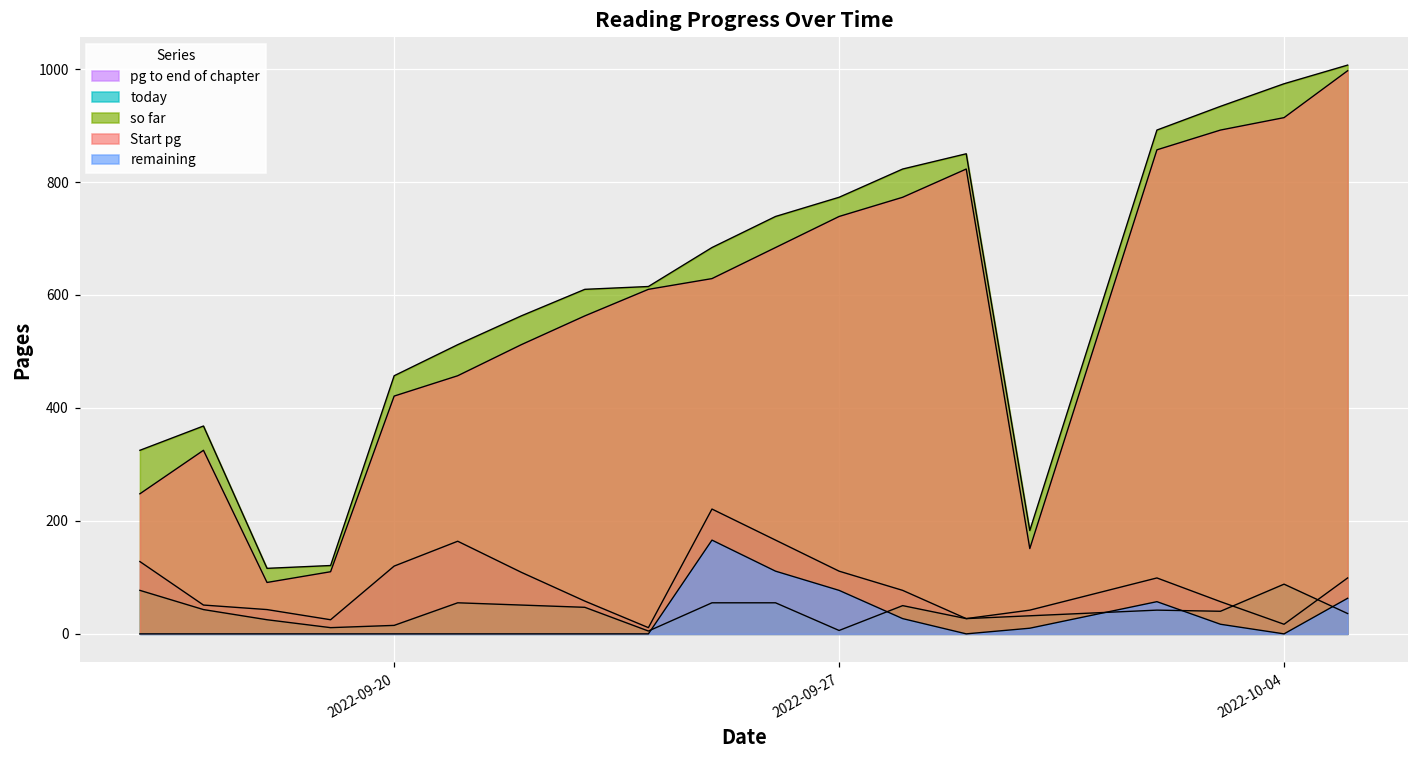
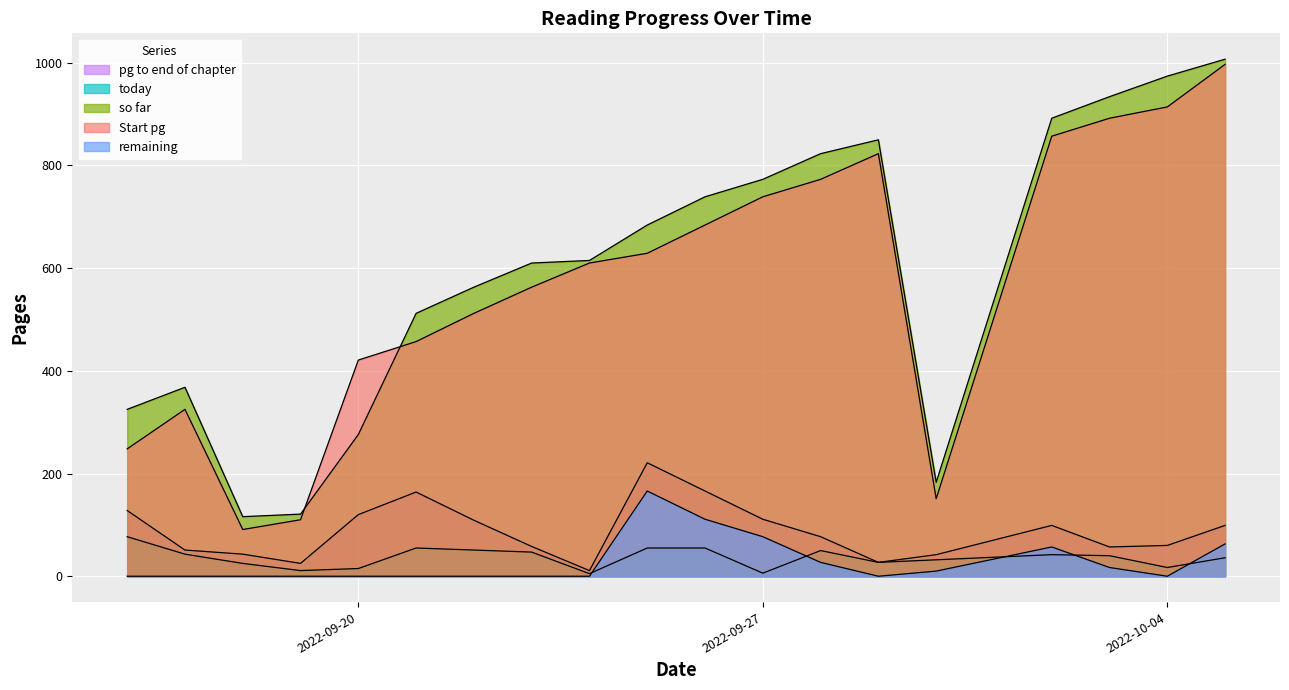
  {
    "pg to end of chapter": {
      "2022-09-20": 120,
      "2022-09-27": 110,
-     "2022-10-04": 20
+     "2022-10-04": 60
    },
    "today": {
      "2022-09-20": 20,
      "2022-09-27": 10,
-     "2022-10-04": 90
+     "2022-10-04": 20
    },
    "so far": {
-     "2022-09-20": 460,
+     "2022-09-20": 280,
      "2022-09-27": 770,
      "2022-10-04": 970
    },
    "Start pg": {
      "2022-09-20": 420,
      "2022-09-27": 740,
      "2022-10-04": 910
    },
    "remaining": {
      "2022-09-20": 0,
      "2022-09-27": 80,
      "2022-10-04": 0
    }
  }
